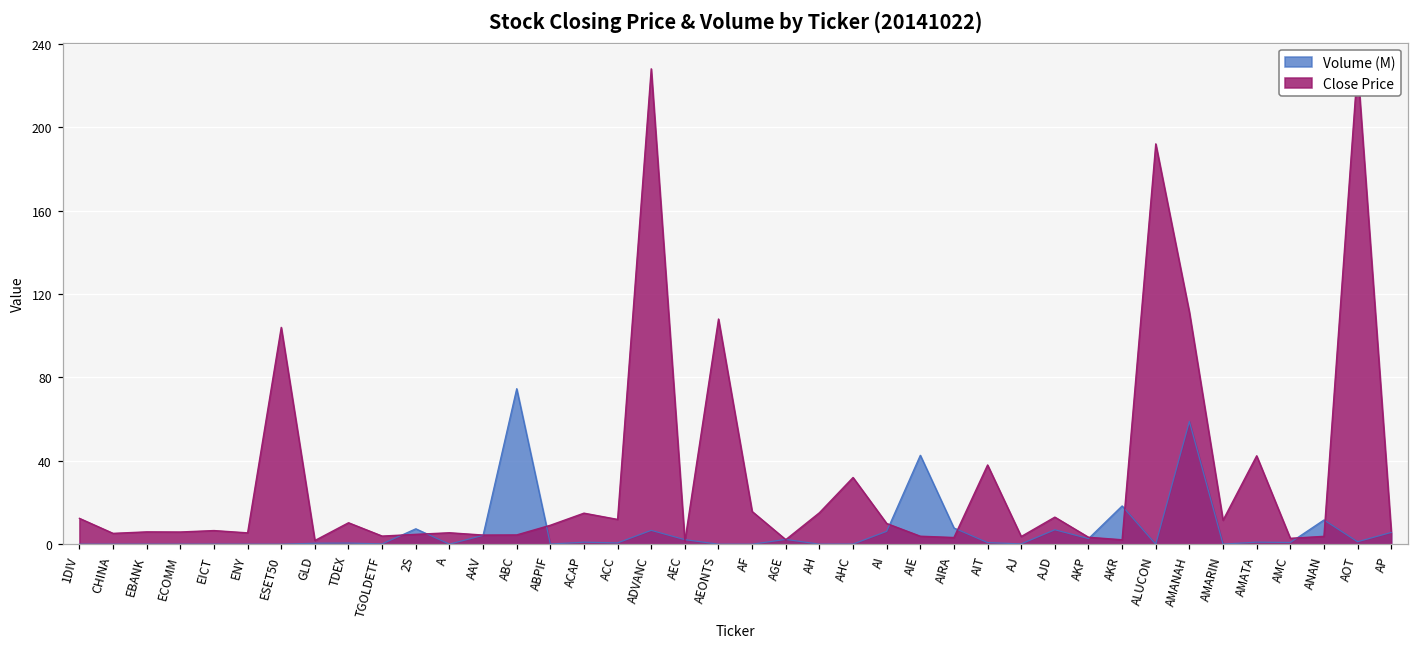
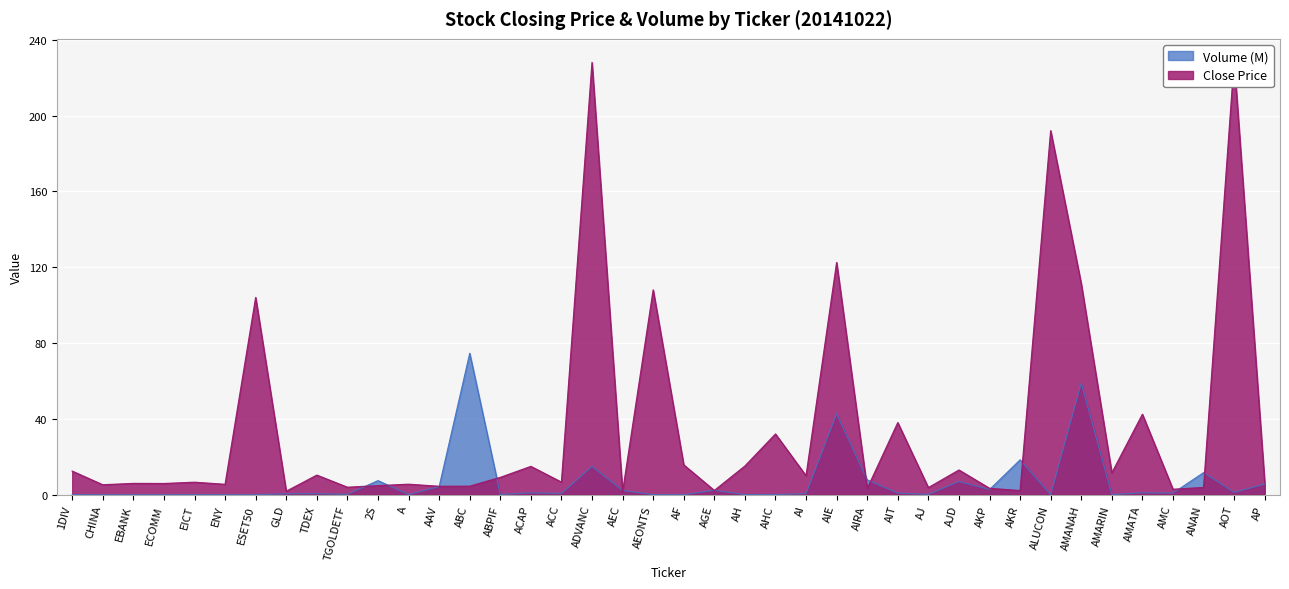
  {
    "Volume (M)": {
      "1DIV": 0,
      "CHINA": 0,
      "EBANK": 0,
      "ECOMM": 0,
      "EICT": 0,
      "ENY": 0,
      "ESET50": 0,
      "TDEX": 1,
      "TGOLDETF": 0,
      "2S": 7,
      "A": 0,
      "ABC": 75,
      "ABPIF": 0,
      "ACAP": 1,
      "ACC": 1,
-     "ADVANC": 7,
+     "ADVANC": 15,
      "AEONTS": 0,
      "AF": 0,
      "AH": 0,
      "AHC": 0,
-     "AI": 6,
+     "AI": 1,
      "AIE": 43,
      "AIRA": 8,
      "AIT": 1,
      "AJ": 0,
      "AJD": 7,
      "AKR": 18,
      "ALUCON": 0,
      "AMANAH": 59,
      "AMARIN": 0,
      "AMATA": 1,
      "AMC": 1,
      "ANAN": 12,
      "AOT": 1
    },
    "Close Price": {
      "1DIV": 12,
      "CHINA": 5,
      "EBANK": 6,
      "ECOMM": 6,
      "EICT": 7,
      "ENY": 5,
      "ESET50": 104,
      "TDEX": 10,
      "TGOLDETF": 4,
      "2S": 5,
      "A": 6,
      "ABC": 4,
      "ABPIF": 9,
      "ACAP": 15,
-     "ACC": 12,
+     "ACC": 7,
      "ADVANC": 228,
      "AEONTS": 108,
      "AF": 16,
      "AH": 15,
      "AHC": 32,
      "AI": 10,
-     "AIE": 4,
+     "AIE": 122,
      "AIRA": 3,
      "AIT": 38,
      "AJ": 4,
      "AJD": 13,
      "AKR": 2,
      "ALUCON": 192,
      "AMANAH": 111,
      "AMARIN": 12,
      "AMATA": 42,
      "AMC": 3,
      "ANAN": 4
    }
  }
